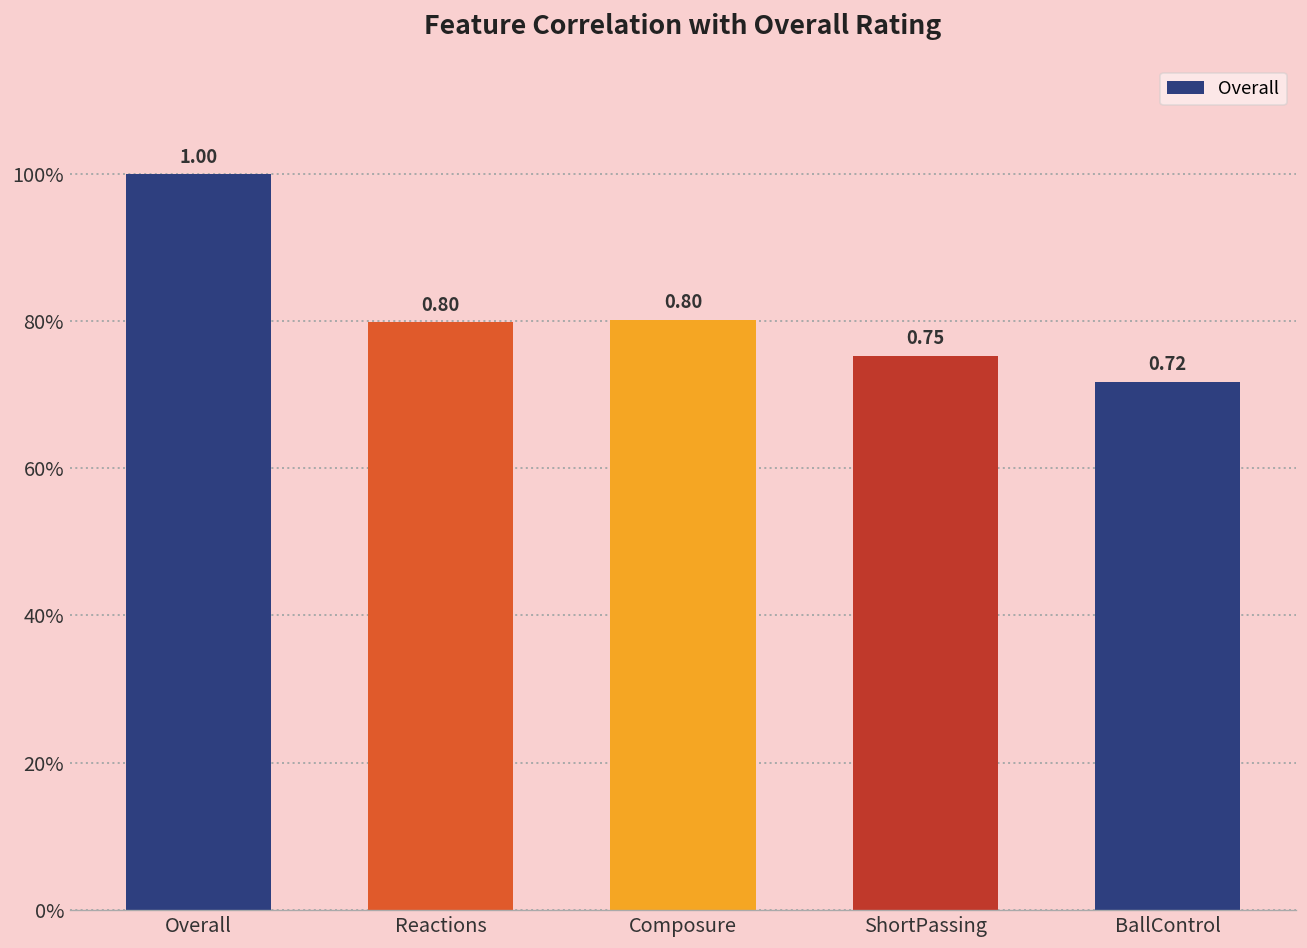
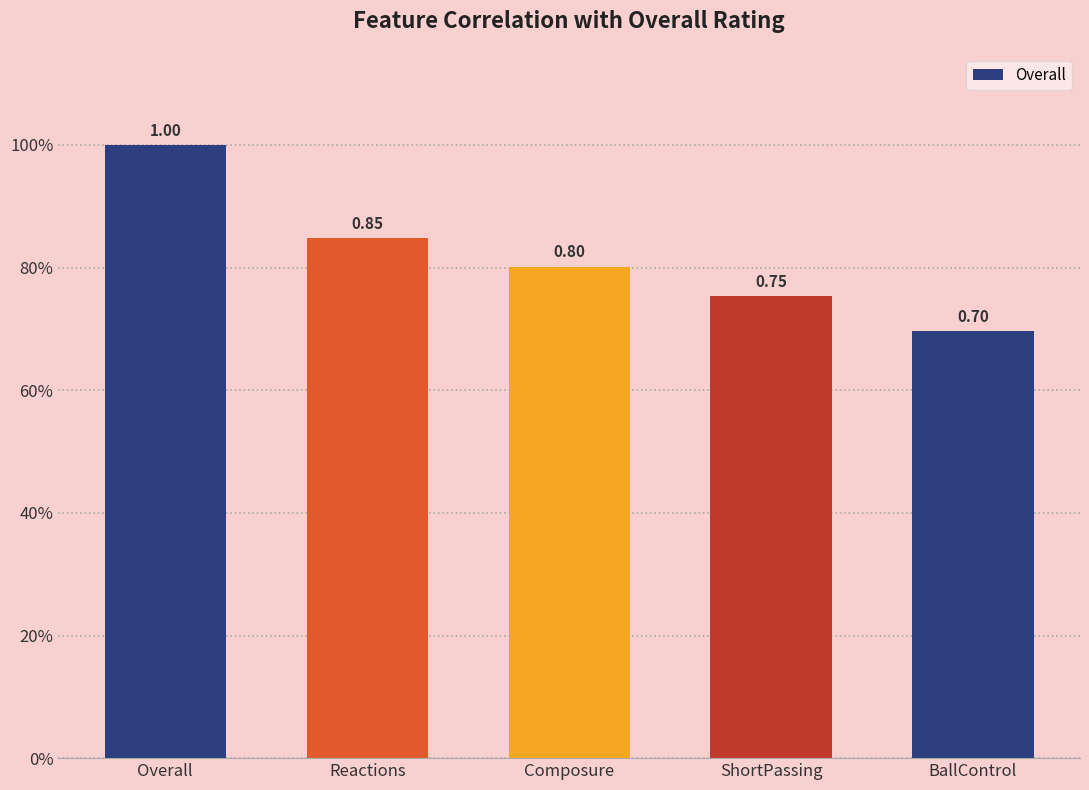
  {
    "Overall": 1.00,
-   "Reactions": 0.80,
+   "Reactions": 0.85,
    "Composure": 0.80,
    "ShortPassing": 0.75,
-   "BallControl": 0.72
+   "BallControl": 0.70
  }
